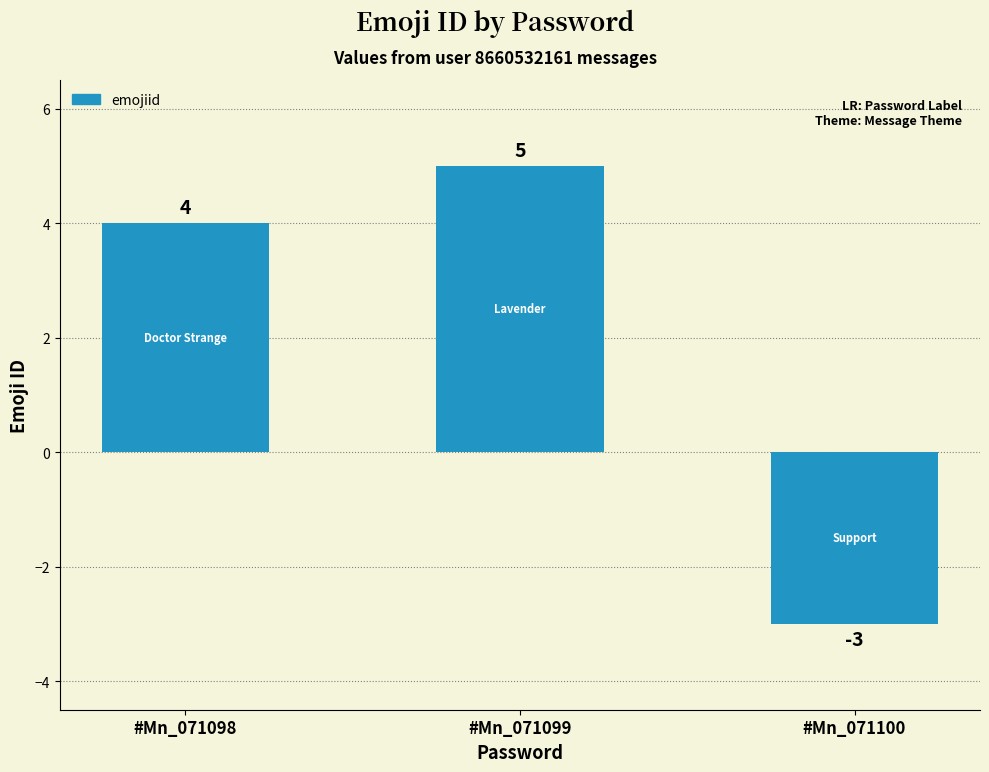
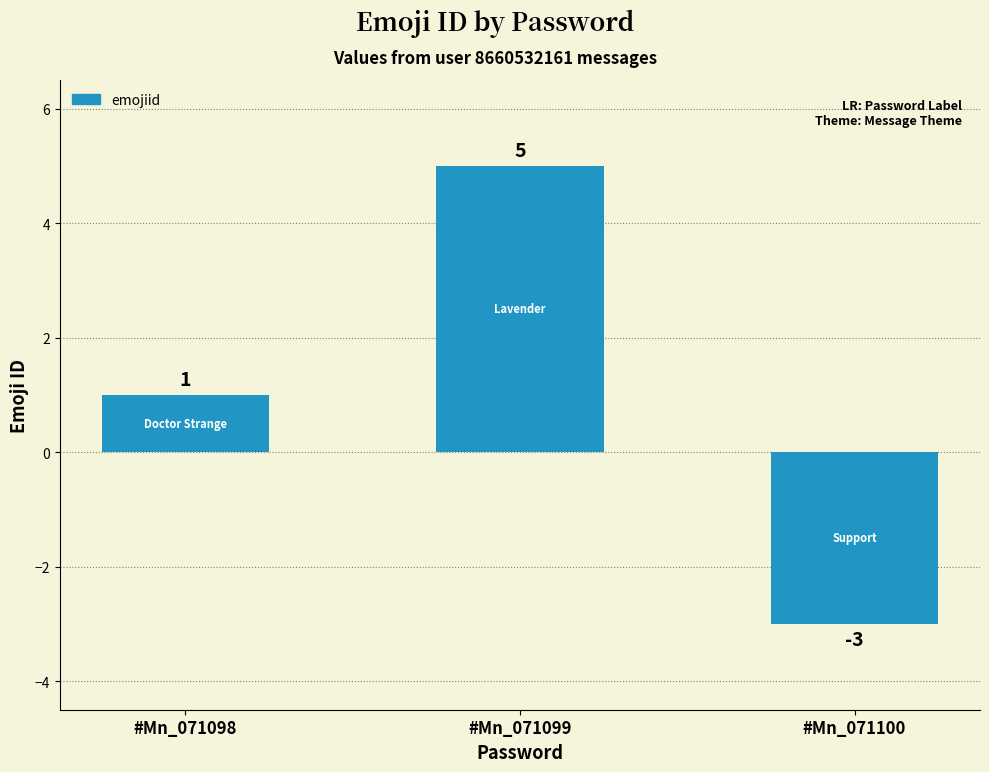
  {
-   "#Mn_071098": 4,
+   "#Mn_071098": 1,
    "#Mn_071099": 5,
    "#Mn_071100": -3
  }
